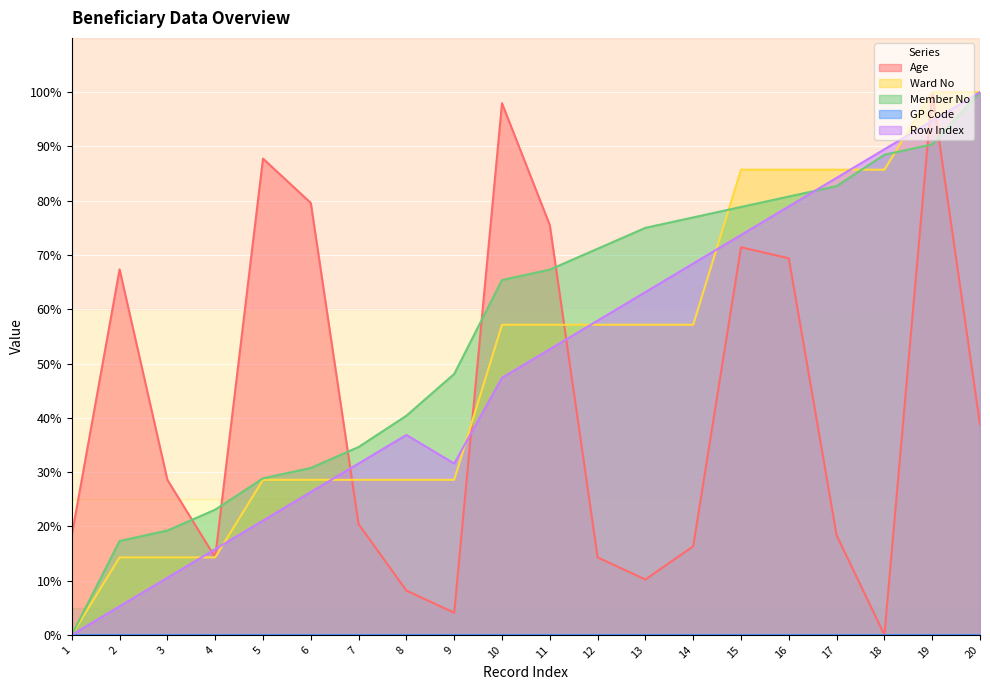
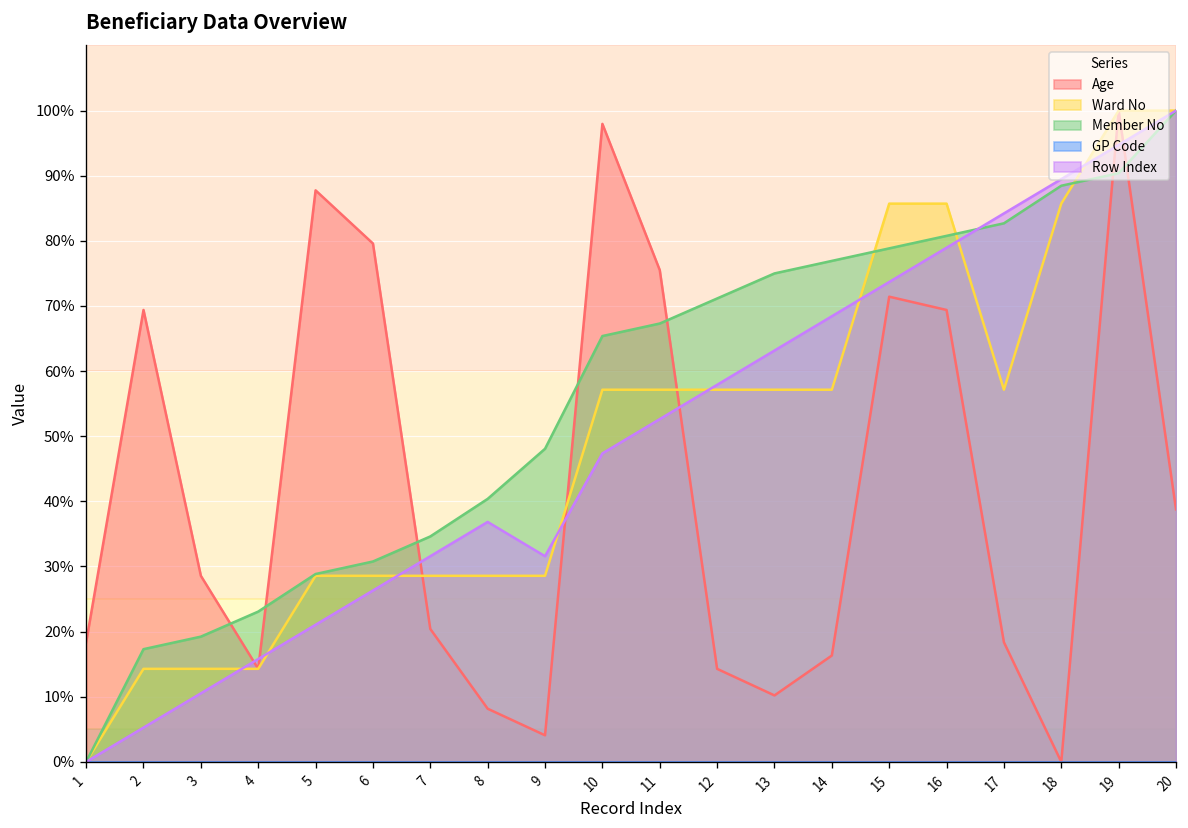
  {
    "Age": {
      "1": "18%",
-     "2": "67%",
+     "2": "69%",
      "3": "29%",
      "5": "88%",
      "6": "80%",
      "7": "20%",
      "8": "8%",
      "9": "4%",
      "10": "98%",
      "11": "76%",
      "12": "14%",
      "13": "10%",
      "14": "16%",
      "15": "71%",
      "16": "69%",
      "17": "18%",
      "20": "39%"
    },
    "Ward No": {
      "2": "14%",
      "3": "14%",
      "6": "29%",
      "7": "29%",
      "8": "29%",
      "9": "29%",
      "10": "57%",
      "11": "57%",
      "12": "57%",
      "13": "57%",
      "14": "57%",
      "15": "86%",
      "16": "86%",
-     "17": "86%",
+     "17": "57%",
      "18": "86%"
    },
    "Member No": {
      "2": "17%",
      "3": "19%",
      "4": "23%",
      "6": "31%",
      "7": "35%",
      "8": "40%",
      "9": "48%",
      "10": "65%",
      "11": "67%",
      "12": "71%",
      "13": "75%",
      "14": "77%",
      "15": "79%",
      "16": "81%",
      "17": "83%",
      "18": "88%",
      "19": "90%"
    },
    "GP Code": {
      "2": "0%",
      "3": "0%",
      "4": "0%",
      "5": "0%",
      "6": "0%",
      "7": "0%",
      "8": "0%",
      "9": "0%",
      "10": "0%",
      "11": "0%",
      "12": "0%",
      "13": "0%",
      "14": "0%",
      "15": "0%",
      "16": "0%",
      "17": "0%",
      "19": "0%",
      "20": "0%"
    },
    "Row Index": {
      "2": "5%",
      "3": "11%",
      "4": "16%",
      "5": "21%",
      "6": "26%",
      "7": "32%",
      "8": "37%",
      "9": "32%",
      "10": "47%",
      "11": "53%",
      "12": "58%",
      "13": "63%",
      "14": "68%",
      "15": "74%",
      "16": "79%",
      "17": "84%",
      "18": "89%"
    }
  }
